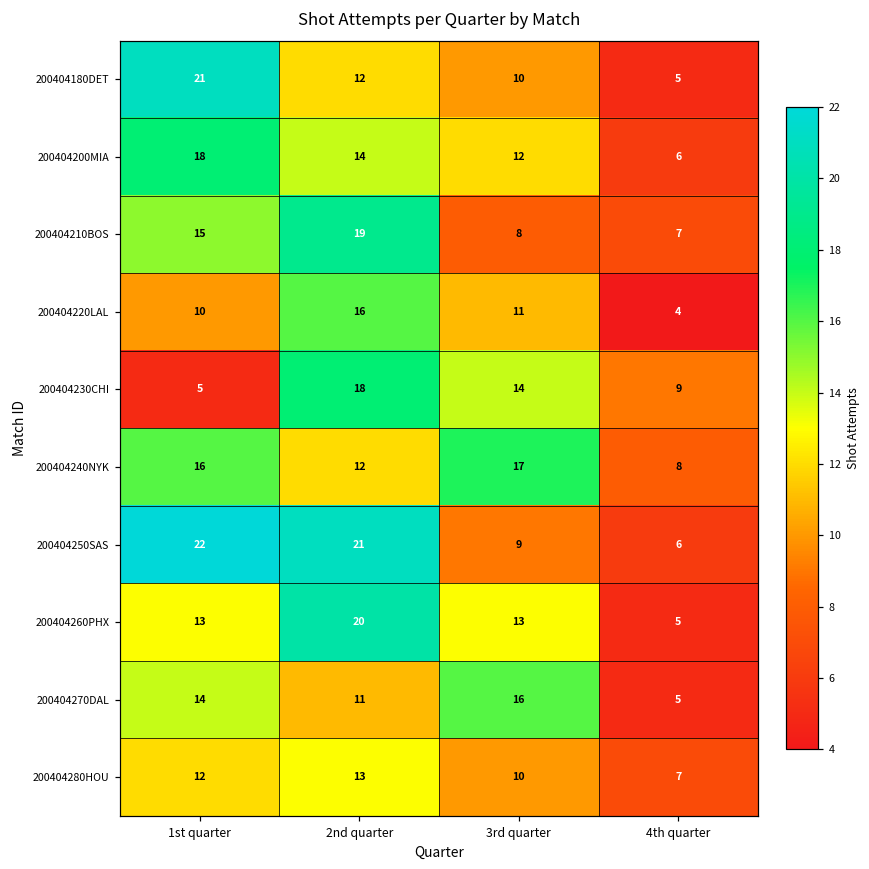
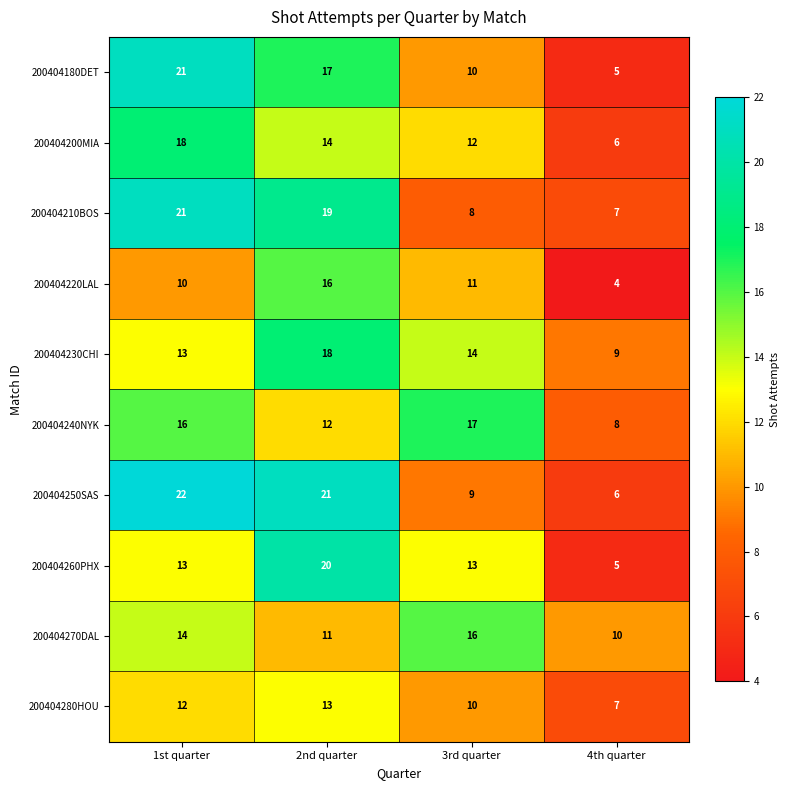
  {
    "200404180DET": {
      "1st quarter": 21,
-     "2nd quarter": 12,
+     "2nd quarter": 17,
      "3rd quarter": 10,
      "4th quarter": 5
    },
    "200404200MIA": {
      "1st quarter": 18,
      "2nd quarter": 14,
      "3rd quarter": 12,
      "4th quarter": 6
    },
    "200404210BOS": {
-     "1st quarter": 15,
+     "1st quarter": 21,
      "2nd quarter": 19,
      "3rd quarter": 8,
      "4th quarter": 7
    },
    "200404220LAL": {
      "1st quarter": 10,
      "2nd quarter": 16,
      "3rd quarter": 11,
      "4th quarter": 4
    },
    "200404230CHI": {
-     "1st quarter": 5,
+     "1st quarter": 13,
      "2nd quarter": 18,
      "3rd quarter": 14,
      "4th quarter": 9
    },
    "200404240NYK": {
      "1st quarter": 16,
      "2nd quarter": 12,
      "3rd quarter": 17,
      "4th quarter": 8
    },
    "200404250SAS": {
      "1st quarter": 22,
      "2nd quarter": 21,
      "3rd quarter": 9,
      "4th quarter": 6
    },
    "200404260PHX": {
      "1st quarter": 13,
      "2nd quarter": 20,
      "3rd quarter": 13,
      "4th quarter": 5
    },
    "200404270DAL": {
      "1st quarter": 14,
      "2nd quarter": 11,
      "3rd quarter": 16,
-     "4th quarter": 5
+     "4th quarter": 10
    },
    "200404280HOU": {
      "1st quarter": 12,
      "2nd quarter": 13,
      "3rd quarter": 10,
      "4th quarter": 7
    }
  }
